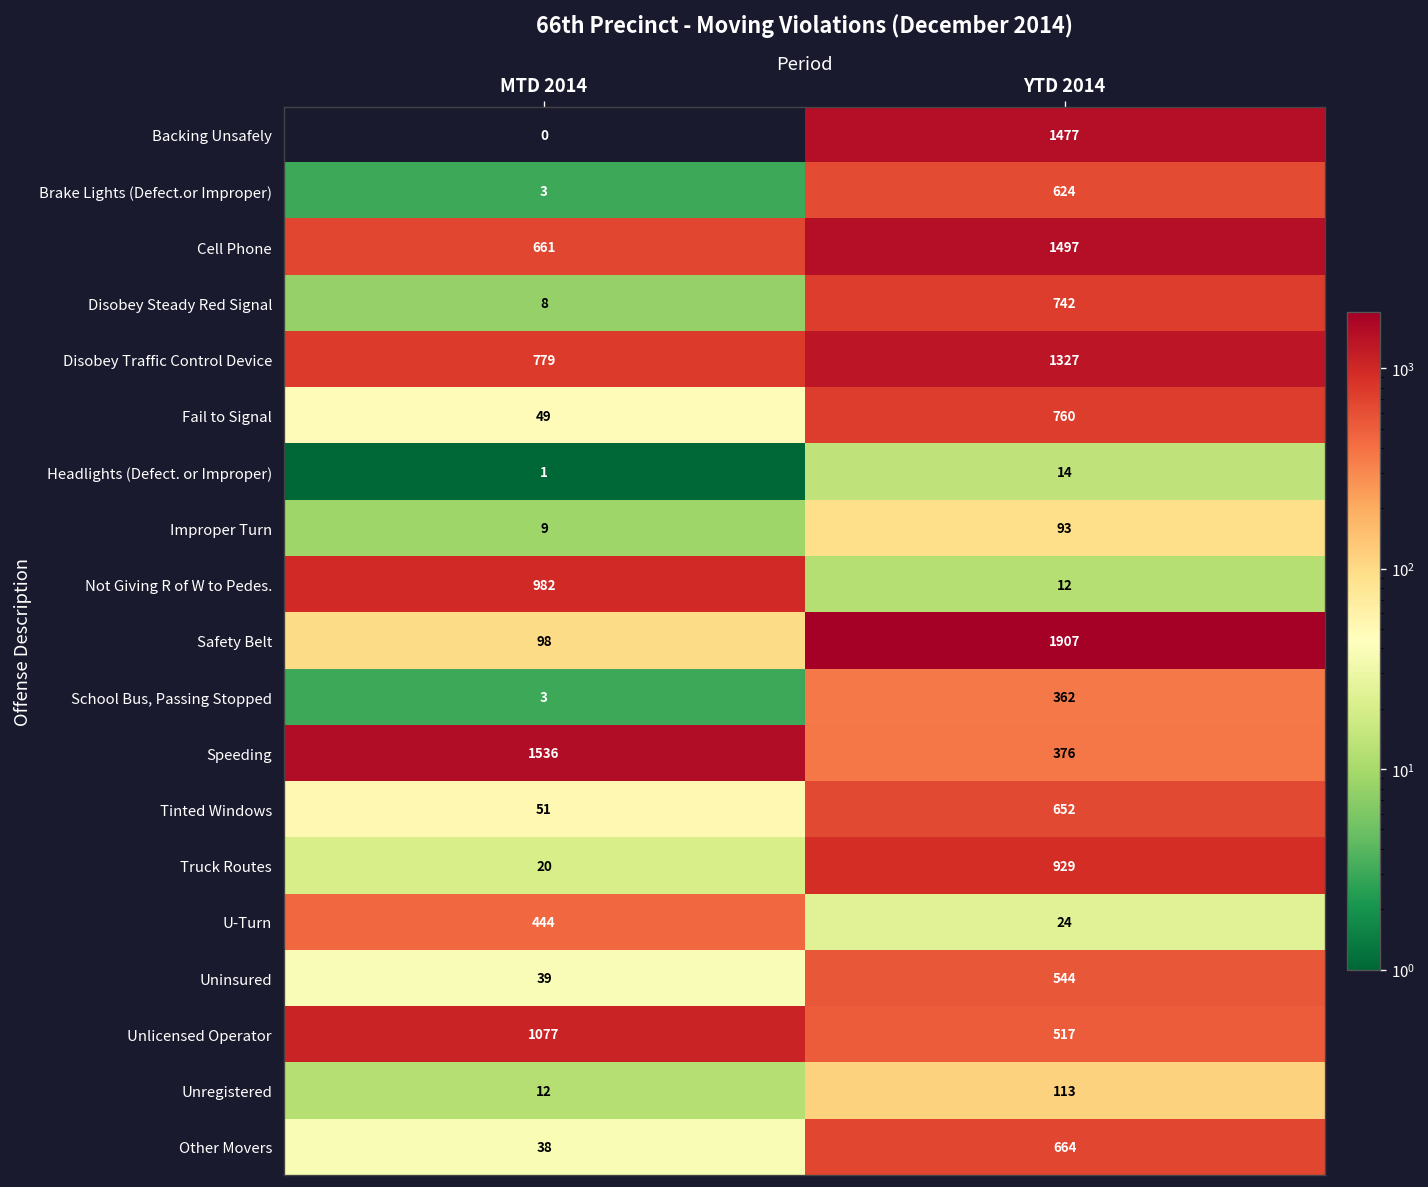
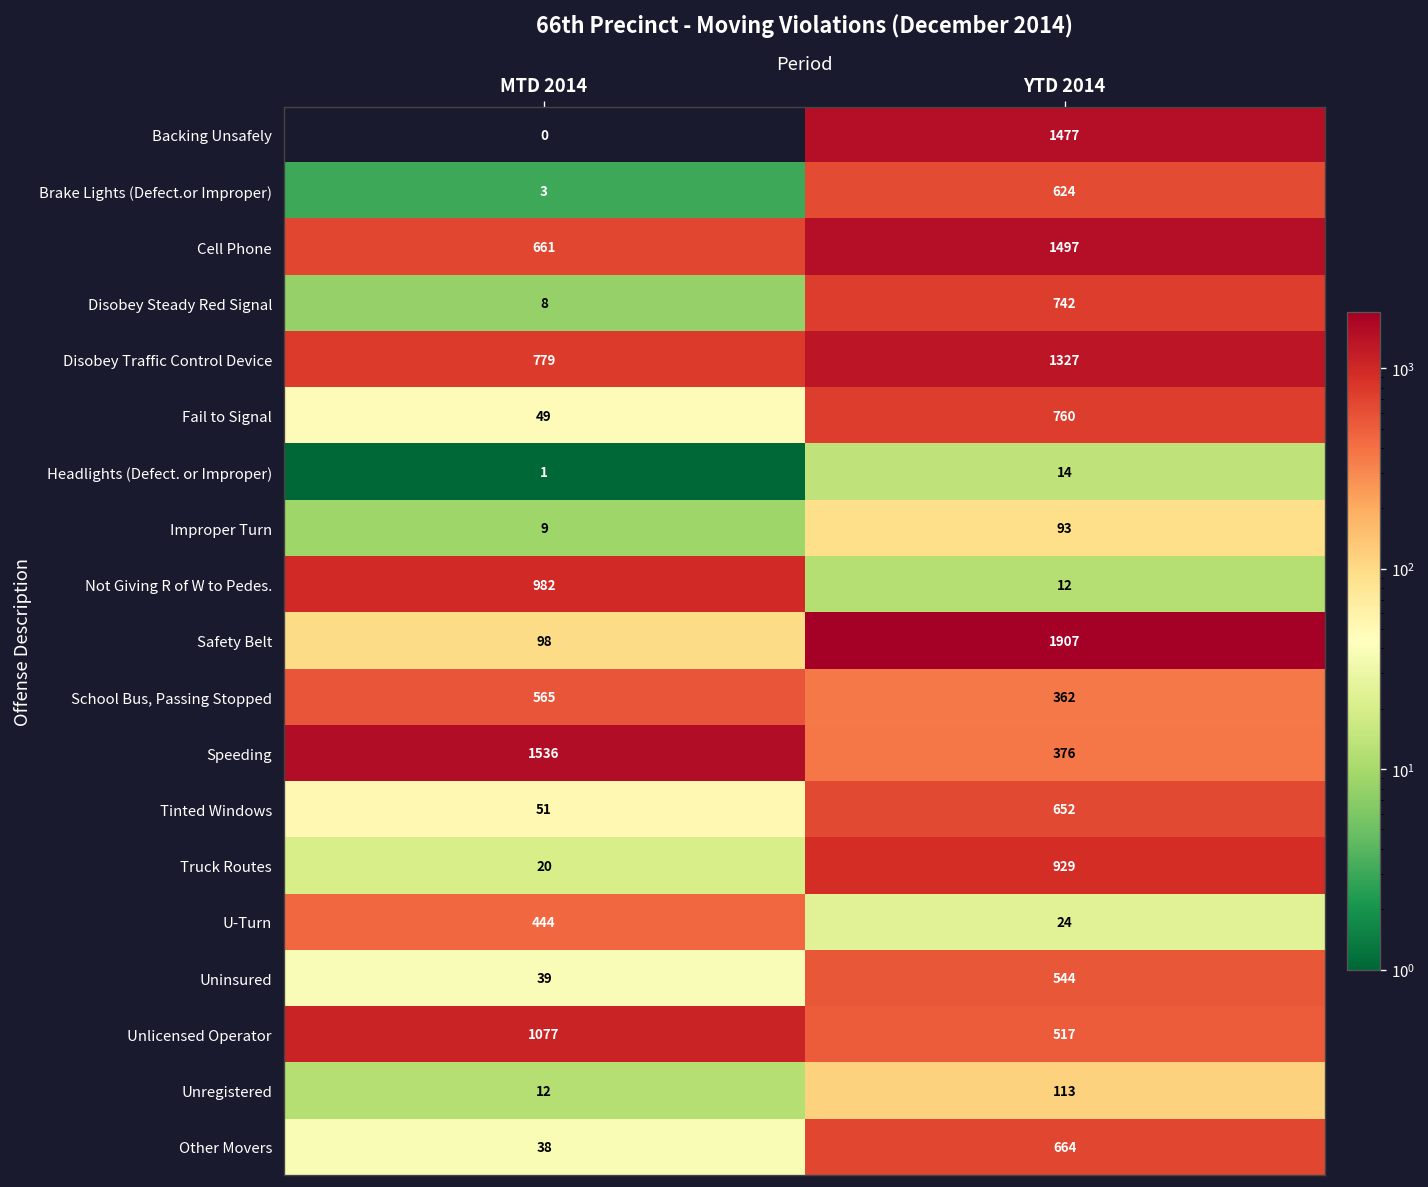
  {
    "Backing Unsafely": {
      "MTD 2014": 0,
      "YTD 2014": 1477
    },
    "Brake Lights (Defect.or Improper)": {
      "MTD 2014": 3,
      "YTD 2014": 624
    },
    "Cell Phone": {
      "MTD 2014": 661,
      "YTD 2014": 1497
    },
    "Disobey Steady Red Signal": {
      "MTD 2014": 8,
      "YTD 2014": 742
    },
    "Disobey Traffic Control Device": {
      "MTD 2014": 779,
      "YTD 2014": 1327
    },
    "Fail to Signal": {
      "MTD 2014": 49,
      "YTD 2014": 760
    },
    "Headlights (Defect. or Improper)": {
      "MTD 2014": 1,
      "YTD 2014": 14
    },
    "Improper Turn": {
      "MTD 2014": 9,
      "YTD 2014": 93
    },
    "Not Giving R of W to Pedes.": {
      "MTD 2014": 982,
      "YTD 2014": 12
    },
    "Safety Belt": {
      "MTD 2014": 98,
      "YTD 2014": 1907
    },
    "School Bus, Passing Stopped": {
-     "MTD 2014": 3,
+     "MTD 2014": 565,
      "YTD 2014": 362
    },
    "Speeding": {
      "MTD 2014": 1536,
      "YTD 2014": 376
    },
    "Tinted Windows": {
      "MTD 2014": 51,
      "YTD 2014": 652
    },
    "Truck Routes": {
      "MTD 2014": 20,
      "YTD 2014": 929
    },
    "U-Turn": {
      "MTD 2014": 444,
      "YTD 2014": 24
    },
    "Uninsured": {
      "MTD 2014": 39,
      "YTD 2014": 544
    },
    "Unlicensed Operator": {
      "MTD 2014": 1077,
      "YTD 2014": 517
    },
    "Unregistered": {
      "MTD 2014": 12,
      "YTD 2014": 113
    },
    "Other Movers": {
      "MTD 2014": 38,
      "YTD 2014": 664
    }
  }
